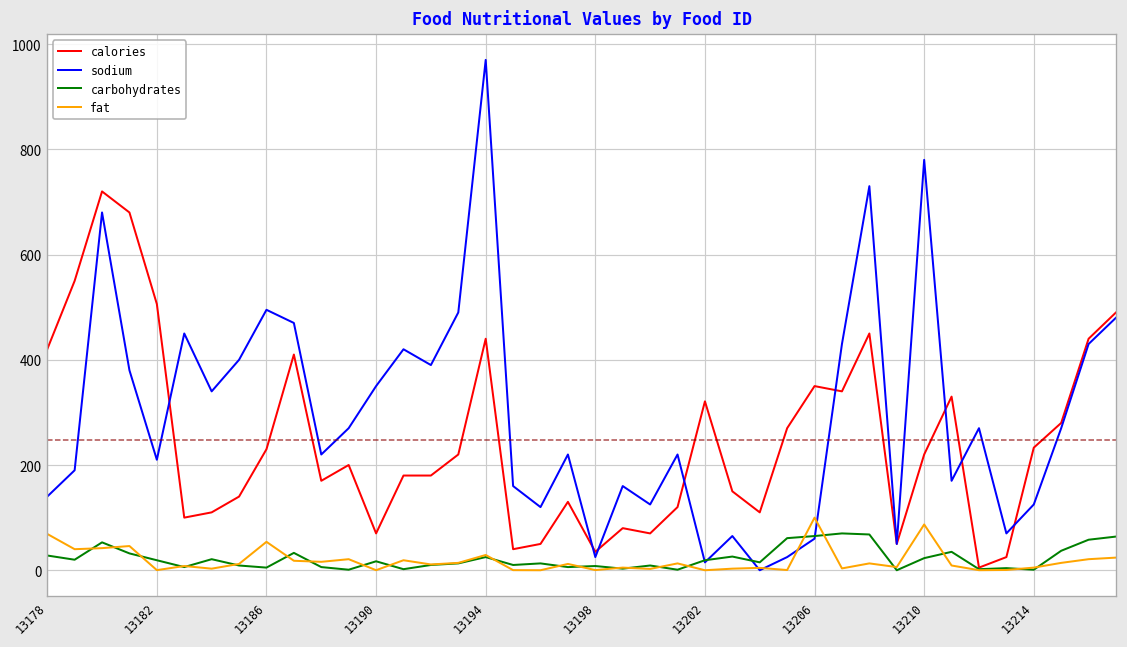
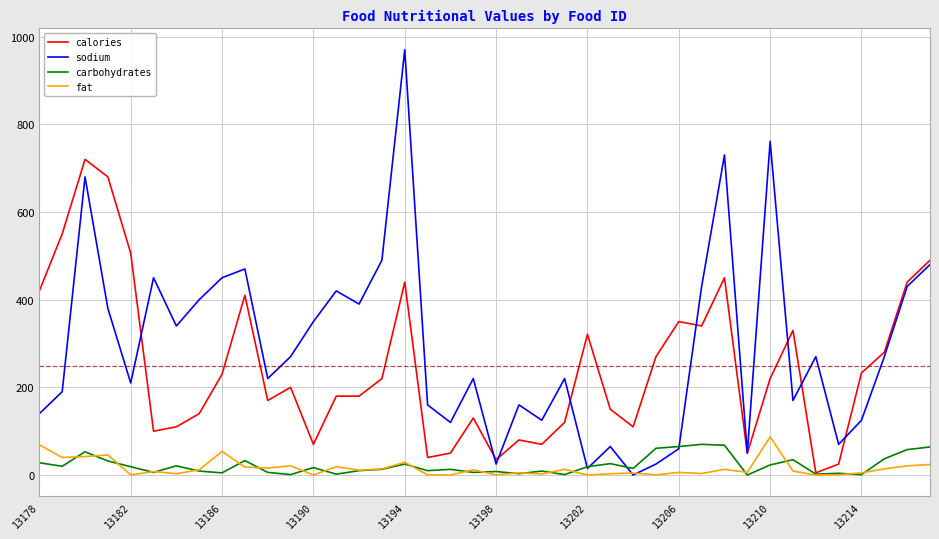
  {
    "calories": {
      "13178": 420,
      "13182": 510,
      "13186": 230,
      "13190": 70,
      "13194": 440,
      "13198": 40,
      "13202": 320,
      "13206": 350,
      "13210": 220,
      "13214": 230
    },
    "sodium": {
      "13178": 140,
      "13182": 210,
-     "13186": 500,
+     "13186": 450,
      "13190": 350,
      "13194": 970,
      "13198": 30,
-     "13210": 780,
+     "13210": 760,
      "13214": 130
    },
    "carbohydrates": {
      "13178": 30,
      "13182": 20,
      "13186": 10,
      "13190": 20,
      "13198": 10,
      "13210": 20
    },
    "fat": {
      "13178": 70,
      "13182": 0,
      "13186": 50,
      "13190": 0,
      "13198": 0,
      "13202": 0,
-     "13206": 100,
+     "13206": 10,
      "13210": 90
    }
  }
